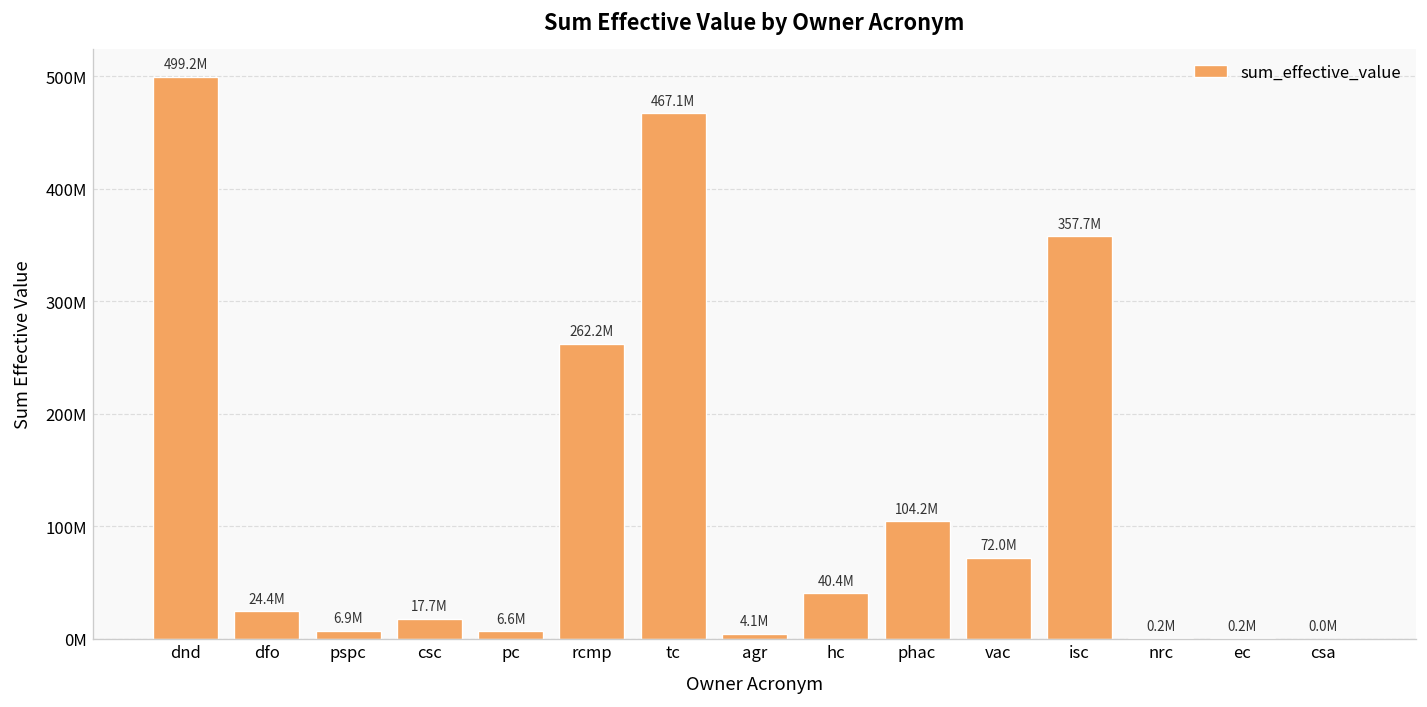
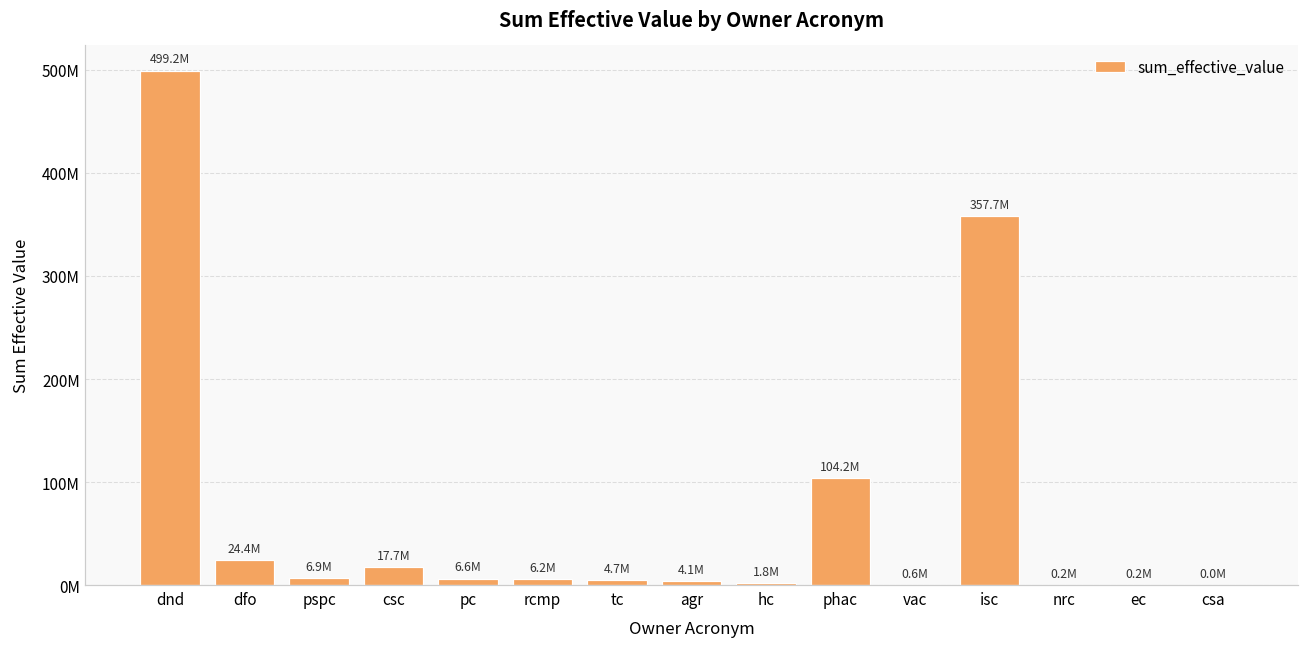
  {
    "dnd": "499.2M",
    "dfo": "24.4M",
    "pspc": "6.9M",
    "csc": "17.7M",
    "pc": "6.6M",
-   "rcmp": "262.2M",
-   "tc": "467.1M",
+   "rcmp": "6.2M",
+   "tc": "4.7M",
    "agr": "4.1M",
-   "hc": "40.4M",
+   "hc": "1.8M",
    "phac": "104.2M",
-   "vac": "72.0M",
+   "vac": "0.6M",
    "isc": "357.7M",
    "nrc": "0.2M",
    "ec": "0.2M"
  }
